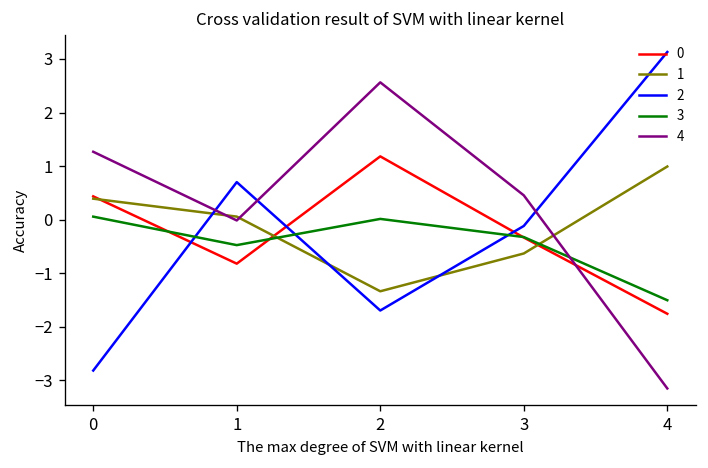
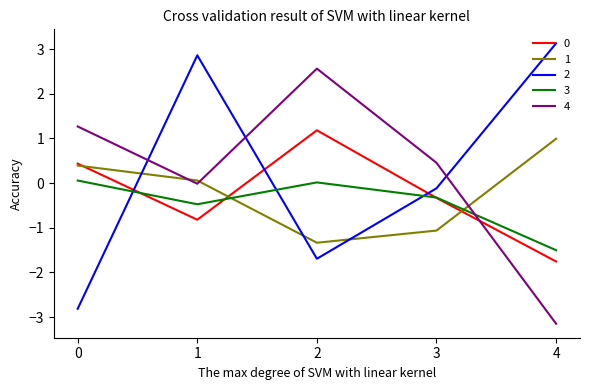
  {
    "0": {
      "1": -0.8,
      "2": 1.2,
      "4": -1.8
    },
    "1": {
      "1": 0.1,
      "2": -1.3,
-     "3": -0.6,
+     "3": -1.1,
      "4": 1.0
    },
    "2": {
      "0": -2.8,
-     "1": 0.7,
+     "1": 2.9,
      "2": -1.7,
      "3": -0.1,
      "4": 3.1
    },
    "3": {
      "0": 0.1,
      "1": -0.5,
      "2": 0.0,
      "4": -1.5
    },
    "4": {
      "0": 1.3,
      "1": 0.0,
      "2": 2.6,
      "3": 0.5,
      "4": -3.1
    }
  }
